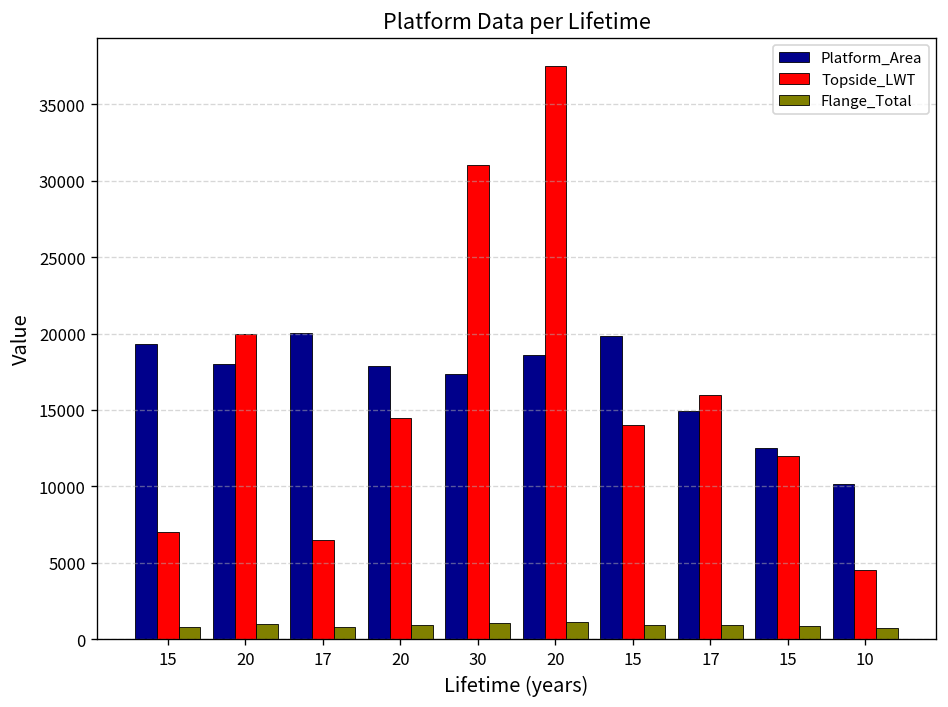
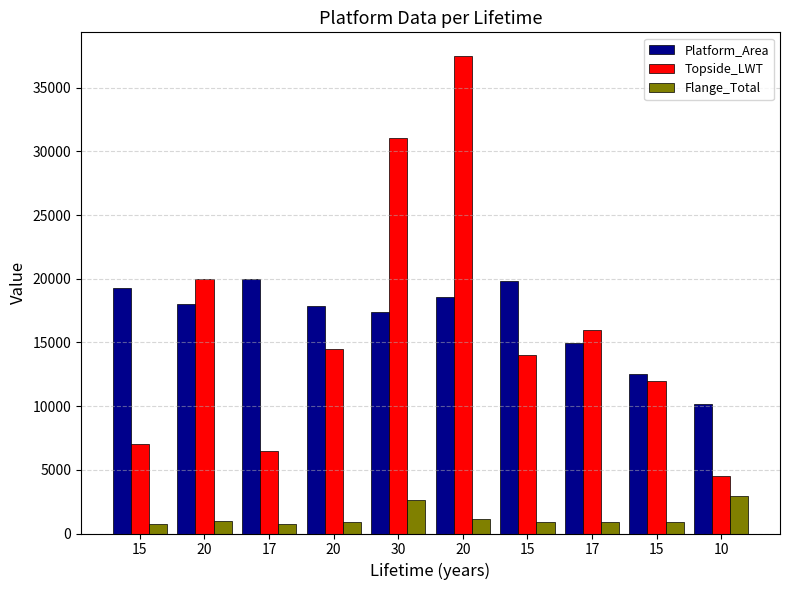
  {
    "Platform_Area": {
      "30": 17400,
      "10": 10200
    },
    "Topside_LWT": {
      "30": 31100,
      "10": 4500
    },
    "Flange_Total": {
-     "30": 1100,
-     "10": 700
+     "30": 2600,
+     "10": 3000
    }
  }
